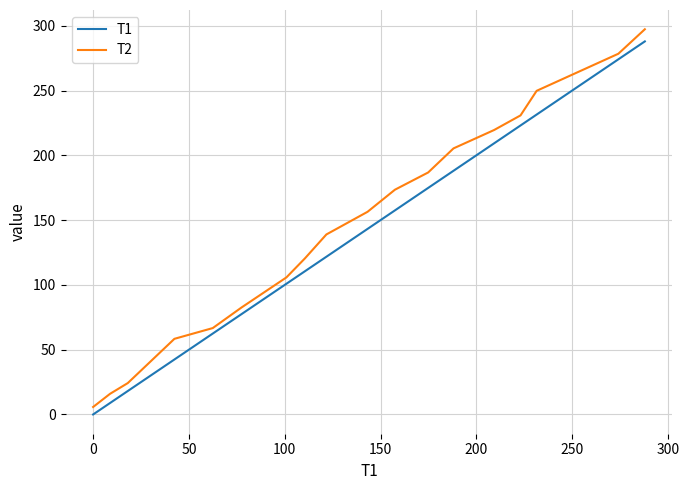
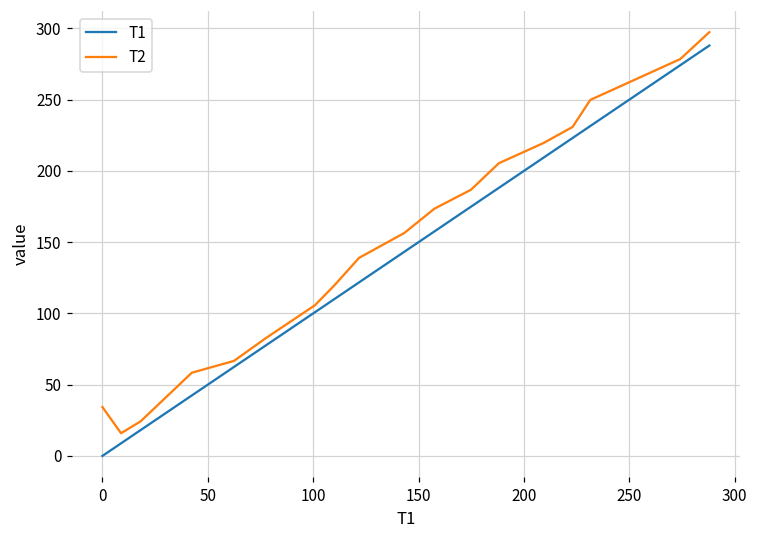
  {
    "T1": {
      "0": 0
    },
    "T2": {
-     "0": 6
+     "0": 34
    }
  }
